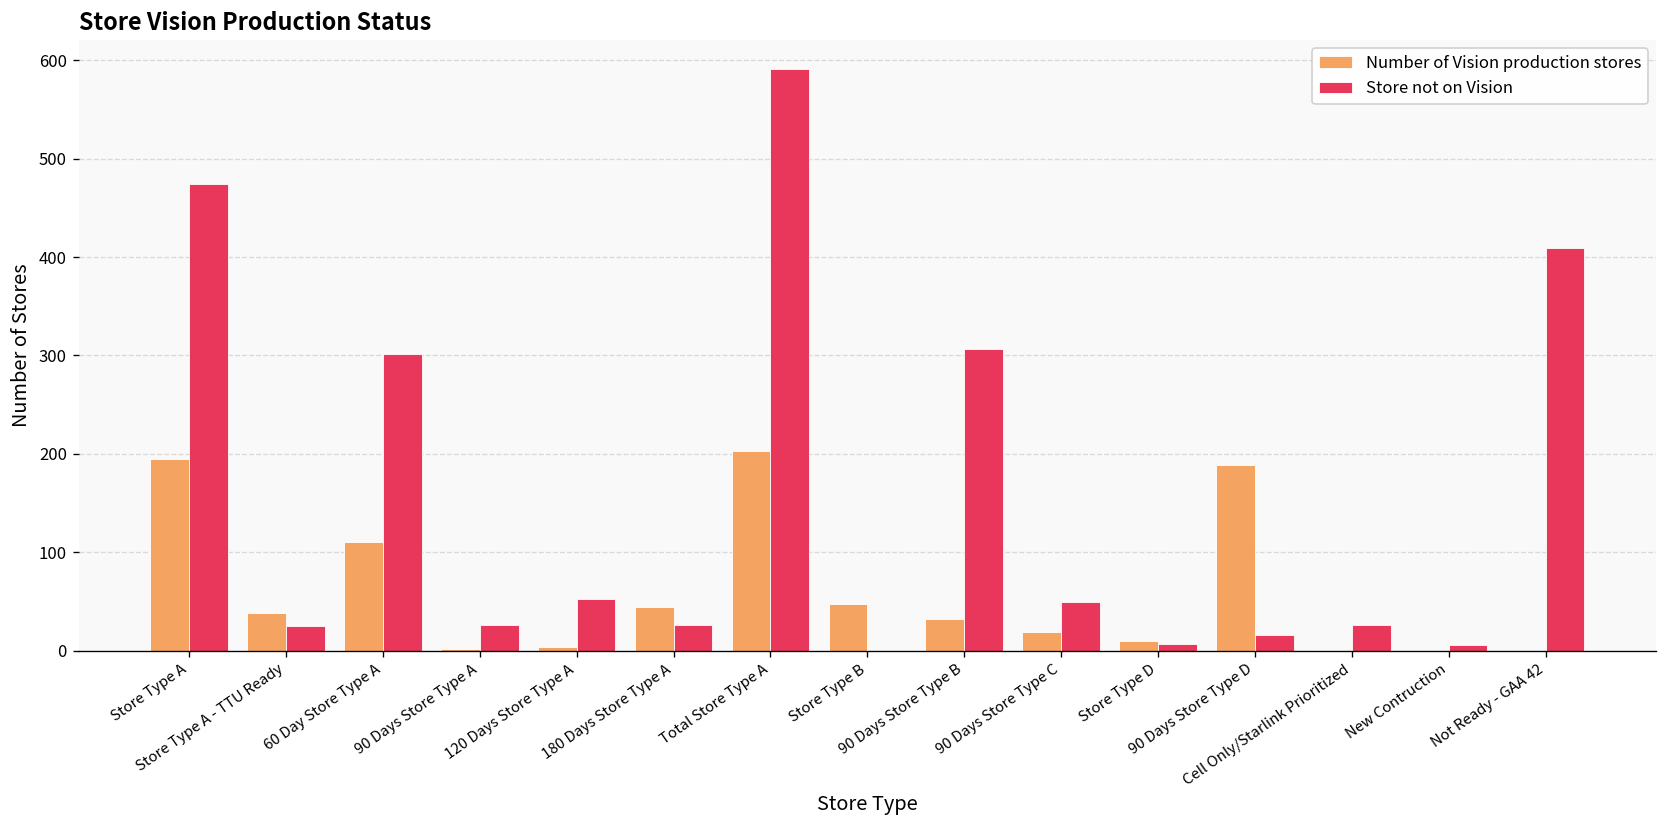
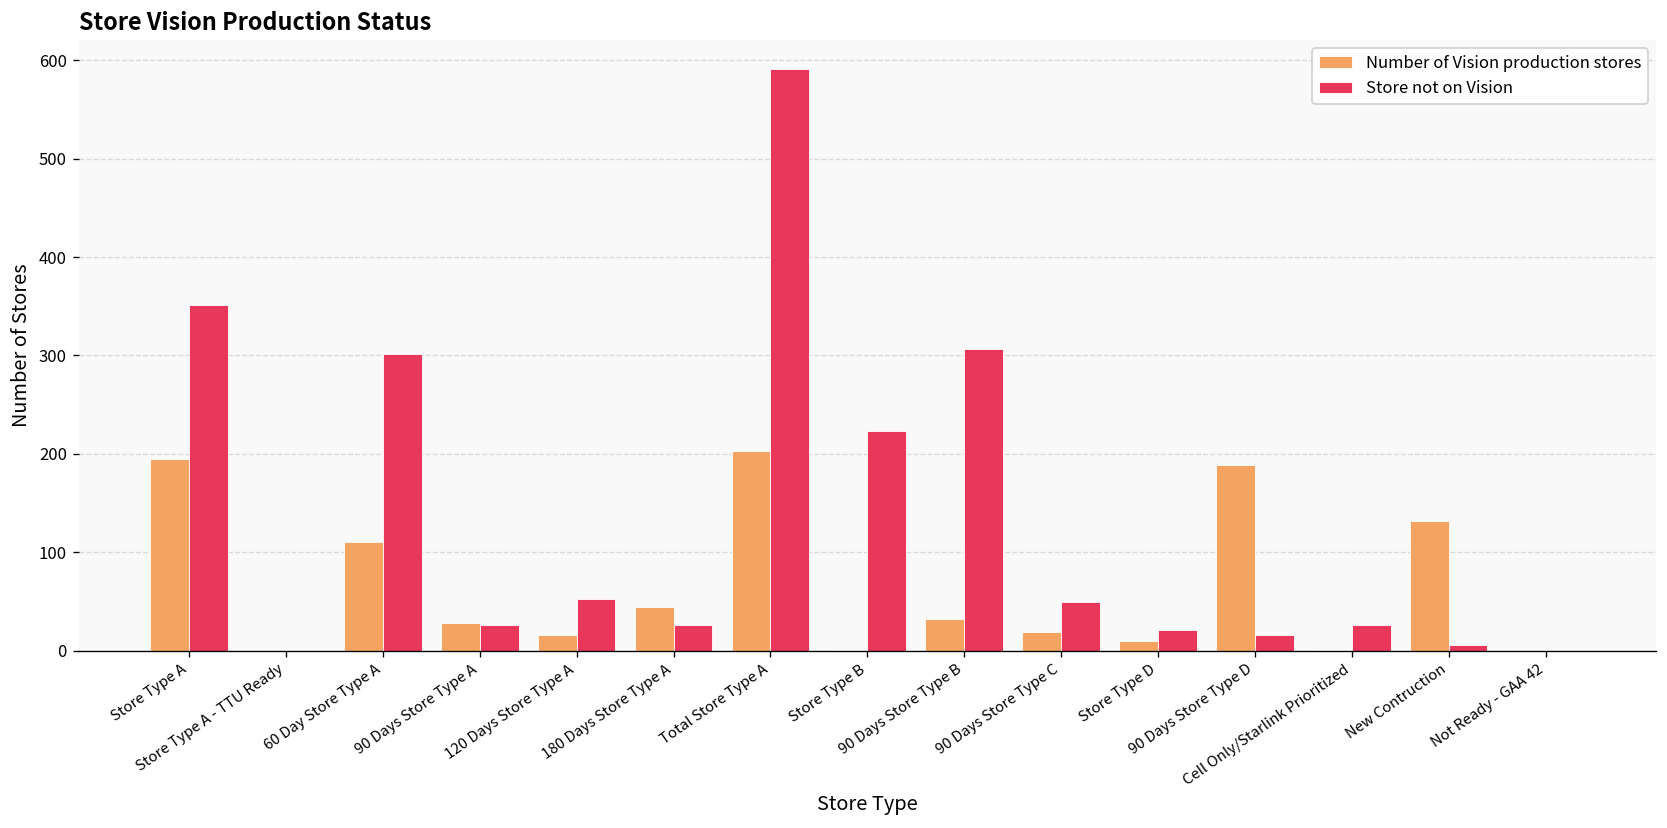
  {
    "Number of Vision production stores": {
      "Store Type A": 200,
-     "Store Type A - TTU Ready": 40,
+     "Store Type A - TTU Ready": 0,
      "60 Day Store Type A": 110,
-     "90 Days Store Type A": 0,
-     "120 Days Store Type A": 0,
+     "90 Days Store Type A": 30,
+     "120 Days Store Type A": 20,
      "180 Days Store Type A": 40,
      "Total Store Type A": 200,
-     "Store Type B": 50,
+     "Store Type B": 0,
      "90 Days Store Type B": 30,
      "90 Days Store Type C": 20,
      "Store Type D": 10,
      "90 Days Store Type D": 190,
-     "New Contruction": 0,
+     "New Contruction": 130,
      "Not Ready - GAA 42": 0
    },
    "Store not on Vision": {
-     "Store Type A": 470,
-     "Store Type A - TTU Ready": 30,
+     "Store Type A": 350,
+     "Store Type A - TTU Ready": 0,
      "60 Day Store Type A": 300,
      "90 Days Store Type A": 30,
      "120 Days Store Type A": 50,
      "180 Days Store Type A": 30,
      "Total Store Type A": 590,
-     "Store Type B": 0,
+     "Store Type B": 220,
      "90 Days Store Type B": 310,
      "90 Days Store Type C": 50,
-     "Store Type D": 10,
+     "Store Type D": 20,
      "90 Days Store Type D": 20,
      "Cell Only/Starlink Prioritized": 30,
      "New Contruction": 10,
-     "Not Ready - GAA 42": 410
+     "Not Ready - GAA 42": 0
    }
  }
